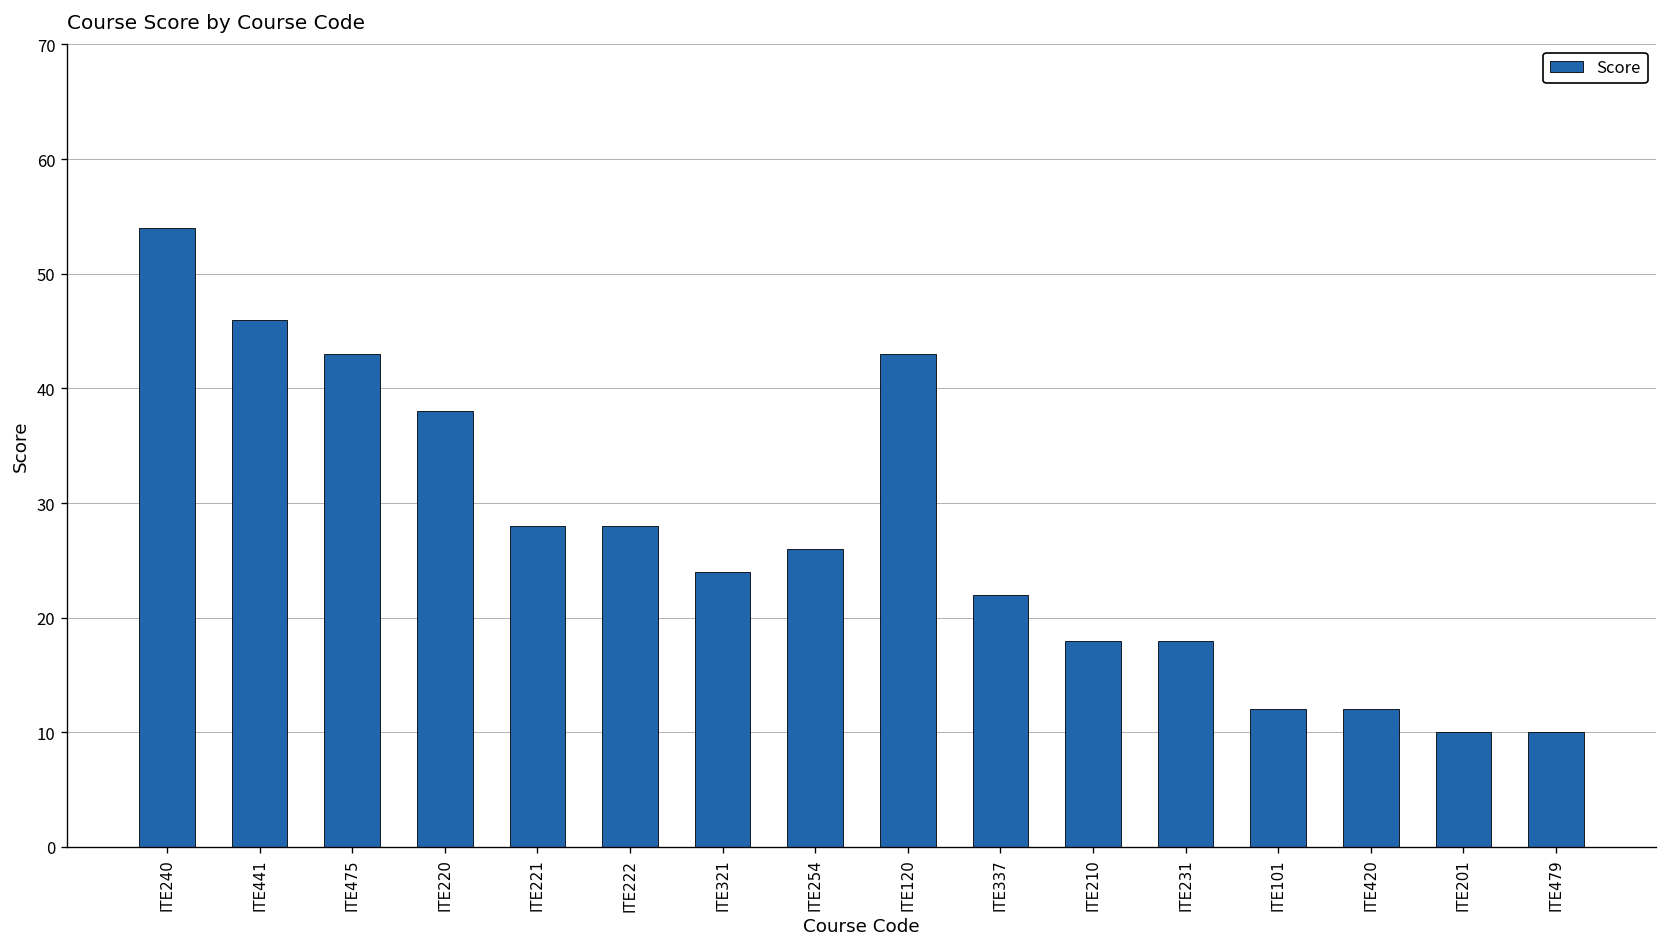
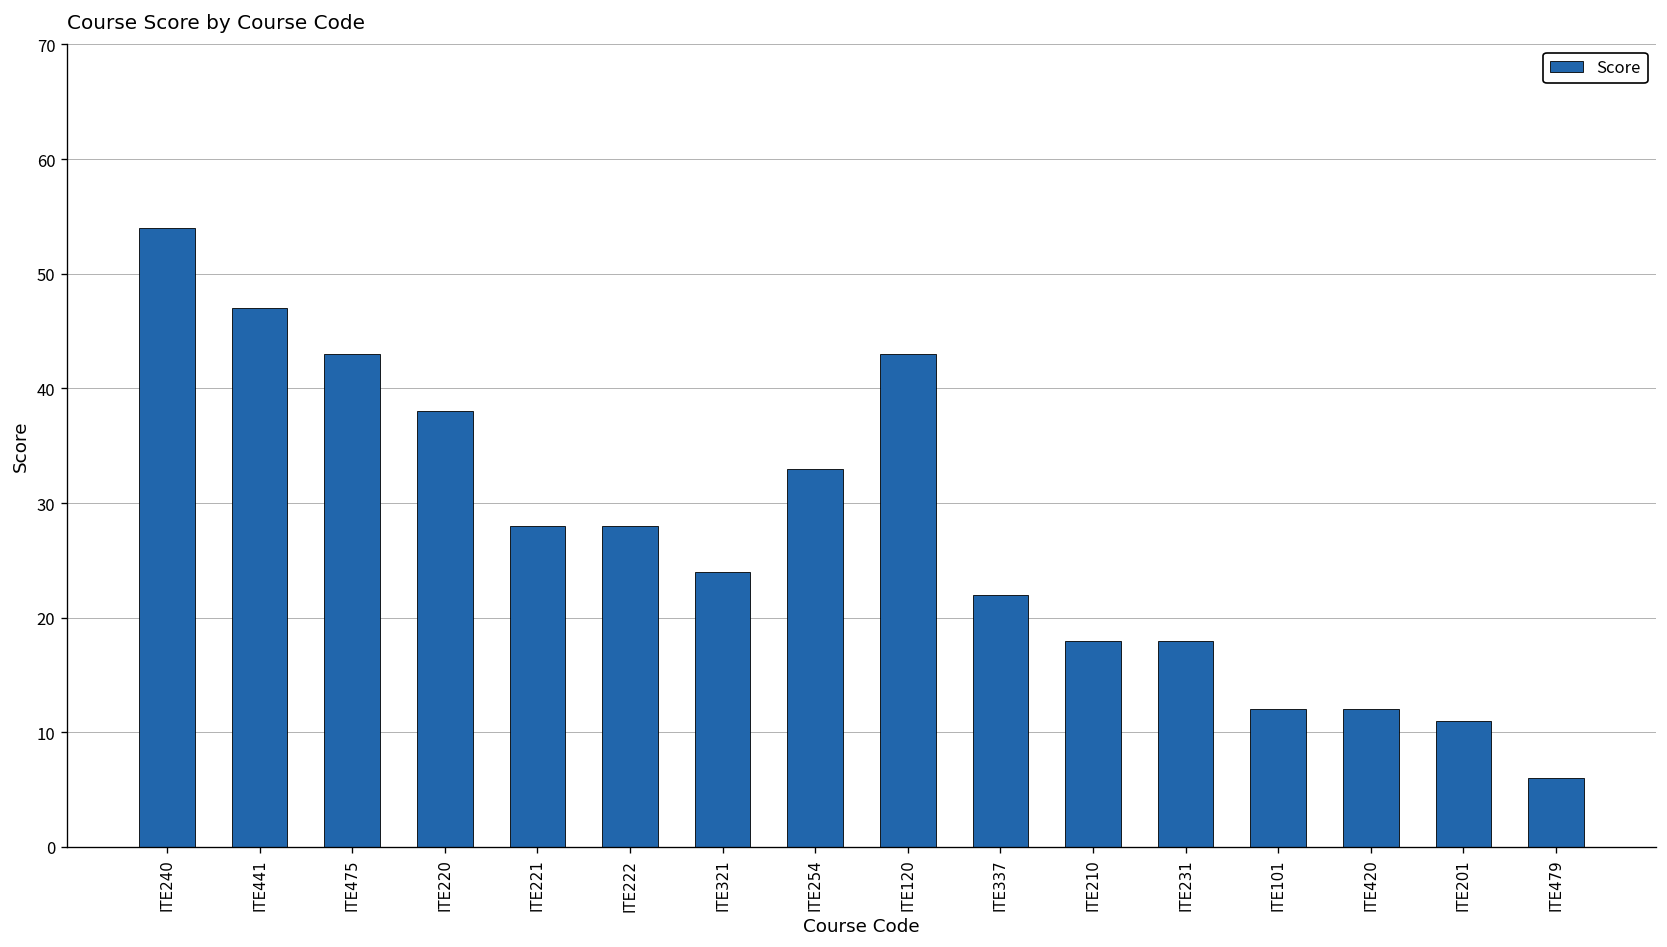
  {
    "ITE240": 54,
-   "ITE441": 46,
+   "ITE441": 47,
    "ITE475": 43,
    "ITE220": 38,
    "ITE221": 28,
    "ITE222": 28,
    "ITE321": 24,
-   "ITE254": 26,
+   "ITE254": 33,
    "ITE120": 43,
    "ITE337": 22,
    "ITE210": 18,
    "ITE231": 18,
    "ITE101": 12,
    "ITE420": 12,
-   "ITE201": 10,
-   "ITE479": 10
+   "ITE201": 11,
+   "ITE479": 6
  }
